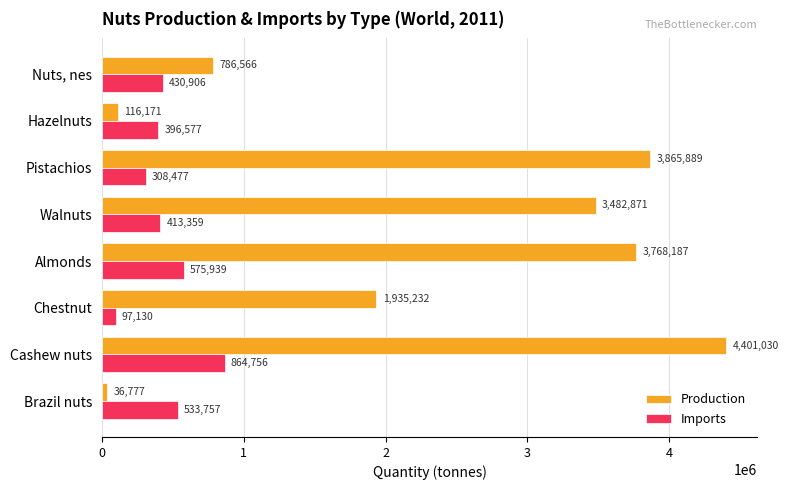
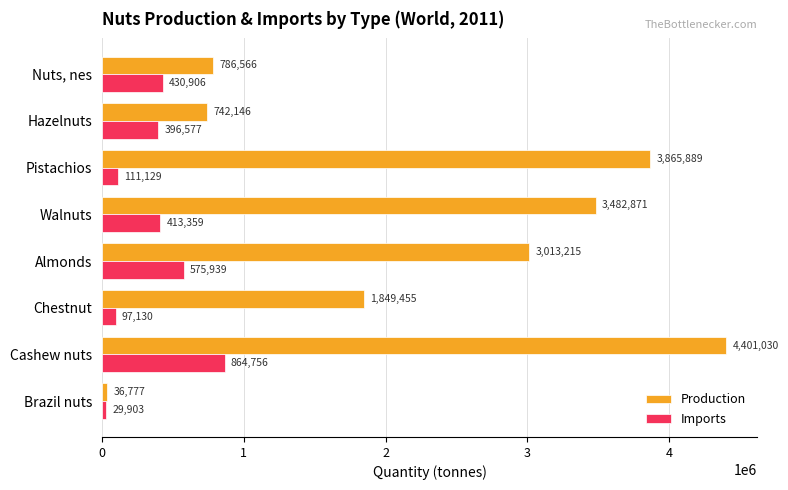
  {
    "Production": {
      "Nuts, nes": "786,566",
-     "Hazelnuts": "116,171",
+     "Hazelnuts": "742,146",
      "Pistachios": "3,865,889",
      "Walnuts": "3,482,871",
-     "Almonds": "3,768,187",
-     "Chestnut": "1,935,232",
+     "Almonds": "3,013,215",
+     "Chestnut": "1,849,455",
      "Cashew nuts": "4,401,030",
      "Brazil nuts": "36,777"
    },
    "Imports": {
      "Nuts, nes": "430,906",
      "Hazelnuts": "396,577",
-     "Pistachios": "308,477",
+     "Pistachios": "111,129",
      "Walnuts": "413,359",
      "Almonds": "575,939",
      "Chestnut": "97,130",
      "Cashew nuts": "864,756",
-     "Brazil nuts": "533,757"
+     "Brazil nuts": "29,903"
    }
  }
